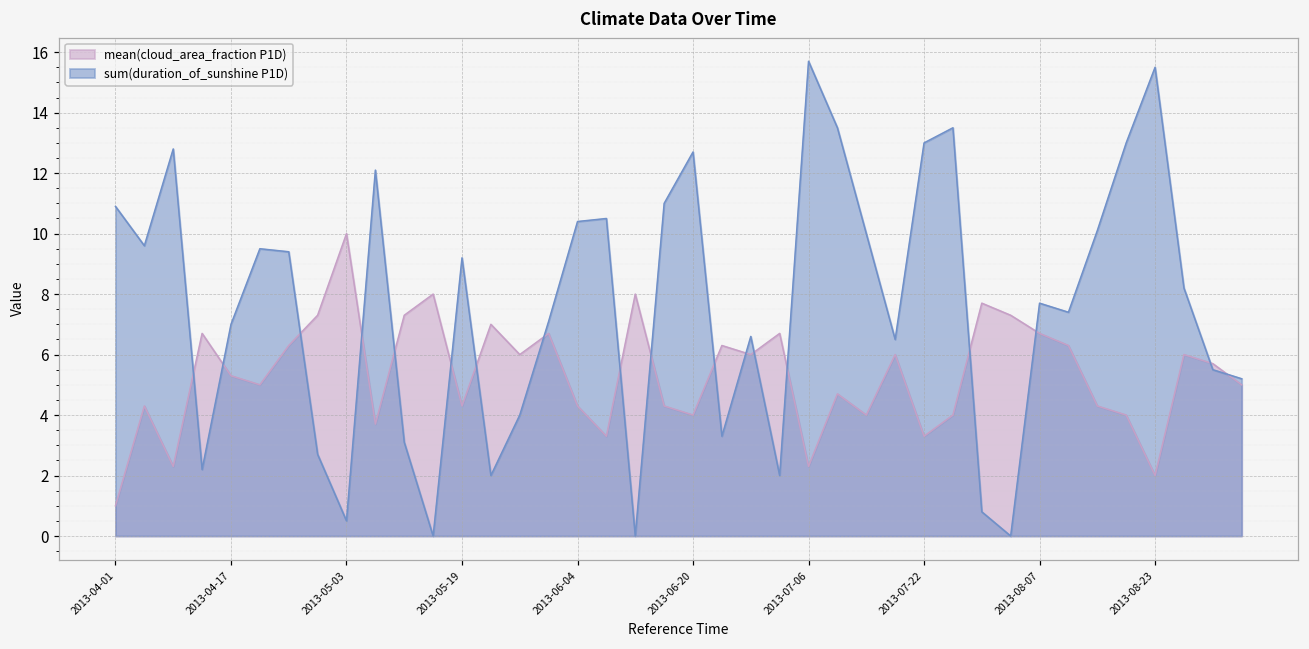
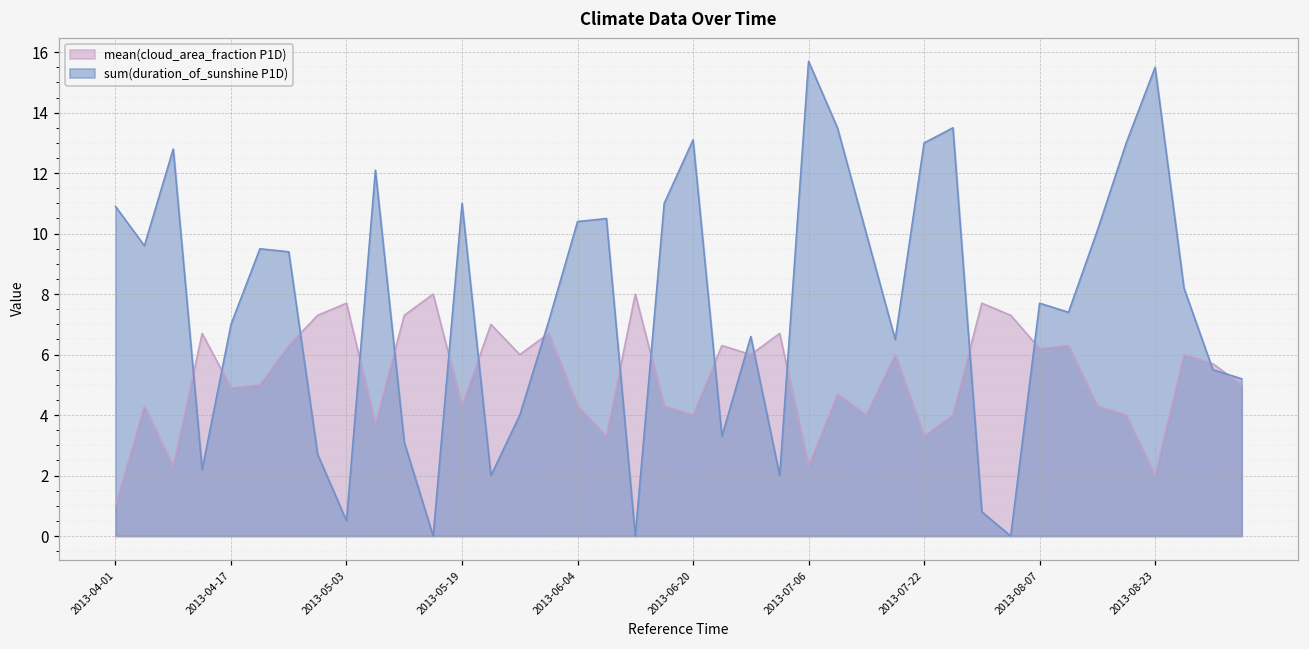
  {
    "mean(cloud_area_fraction P1D)": {
      "2013-04-01": 1.0,
-     "2013-04-17": 5.3,
-     "2013-05-03": 10.0,
+     "2013-04-17": 4.9,
+     "2013-05-03": 7.7,
      "2013-05-19": 4.3,
      "2013-06-04": 4.3,
      "2013-06-20": 4.0,
      "2013-07-06": 2.3,
      "2013-07-22": 3.3,
-     "2013-08-07": 6.7,
+     "2013-08-07": 6.2,
      "2013-08-23": 2.0
    },
    "sum(duration_of_sunshine P1D)": {
      "2013-04-01": 10.9,
      "2013-04-17": 7.0,
      "2013-05-03": 0.5,
-     "2013-05-19": 9.2,
+     "2013-05-19": 11.0,
      "2013-06-04": 10.4,
-     "2013-06-20": 12.7,
+     "2013-06-20": 13.1,
      "2013-07-06": 15.7,
      "2013-07-22": 13.0,
      "2013-08-07": 7.7,
      "2013-08-23": 15.5
    }
  }
